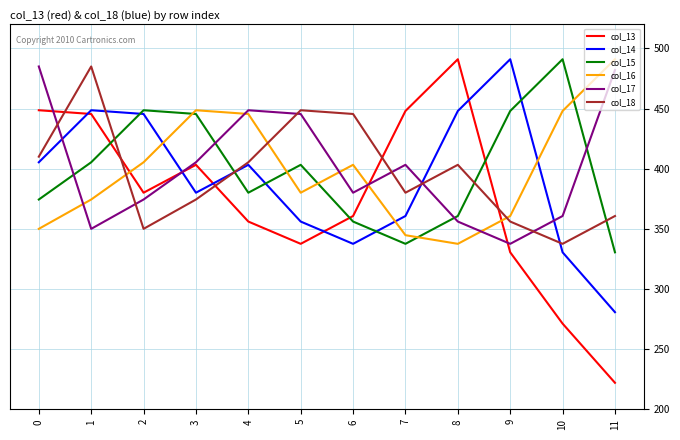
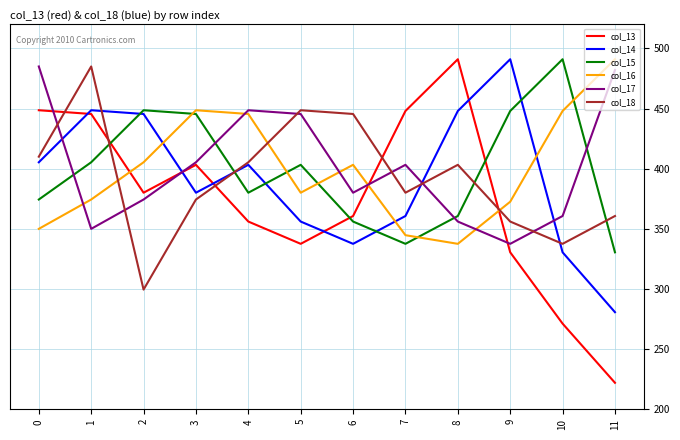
  {
    "col_13": {
      "0": 449,
      "1": 446,
      "2": 380,
      "4": 356,
      "5": 338,
      "6": 361,
      "7": 448,
      "8": 491,
      "9": 330,
      "10": 271,
      "11": 222
    },
    "col_14": {
      "0": 405,
      "1": 449,
      "2": 446,
      "3": 380,
      "5": 356,
      "6": 338,
      "7": 361,
      "8": 448,
      "9": 491,
      "10": 330,
      "11": 281
    },
    "col_15": {
      "0": 374,
      "1": 405,
      "2": 449,
      "3": 446,
      "4": 380,
      "5": 403,
      "6": 356,
      "7": 338,
      "8": 361,
      "9": 448,
      "10": 491,
      "11": 330
    },
    "col_16": {
      "0": 350,
      "1": 374,
      "2": 405,
      "3": 449,
      "4": 446,
      "5": 380,
      "6": 403,
      "7": 345,
      "8": 338,
-     "9": 361,
+     "9": 373,
      "10": 448
    },
    "col_17": {
      "1": 350,
      "2": 374,
      "4": 449,
      "5": 446,
      "6": 380,
      "7": 403,
      "8": 356,
      "9": 338,
      "10": 361
    },
    "col_18": {
      "0": 410,
-     "2": 350,
+     "2": 300,
      "3": 374,
      "5": 449,
      "6": 446,
      "7": 380,
      "8": 403,
      "9": 356,
      "10": 338,
      "11": 361
    }
  }
